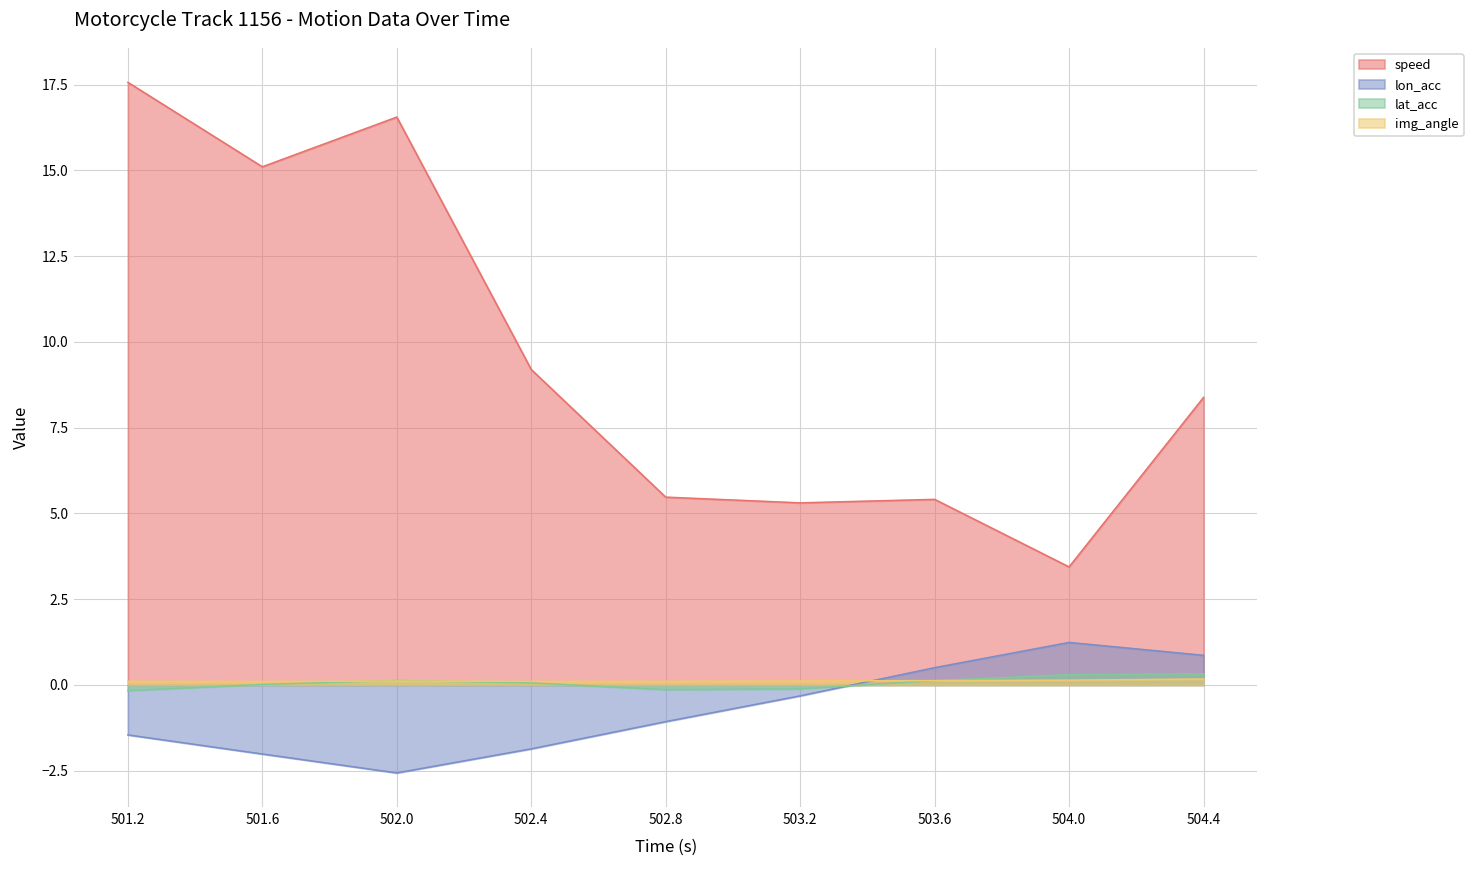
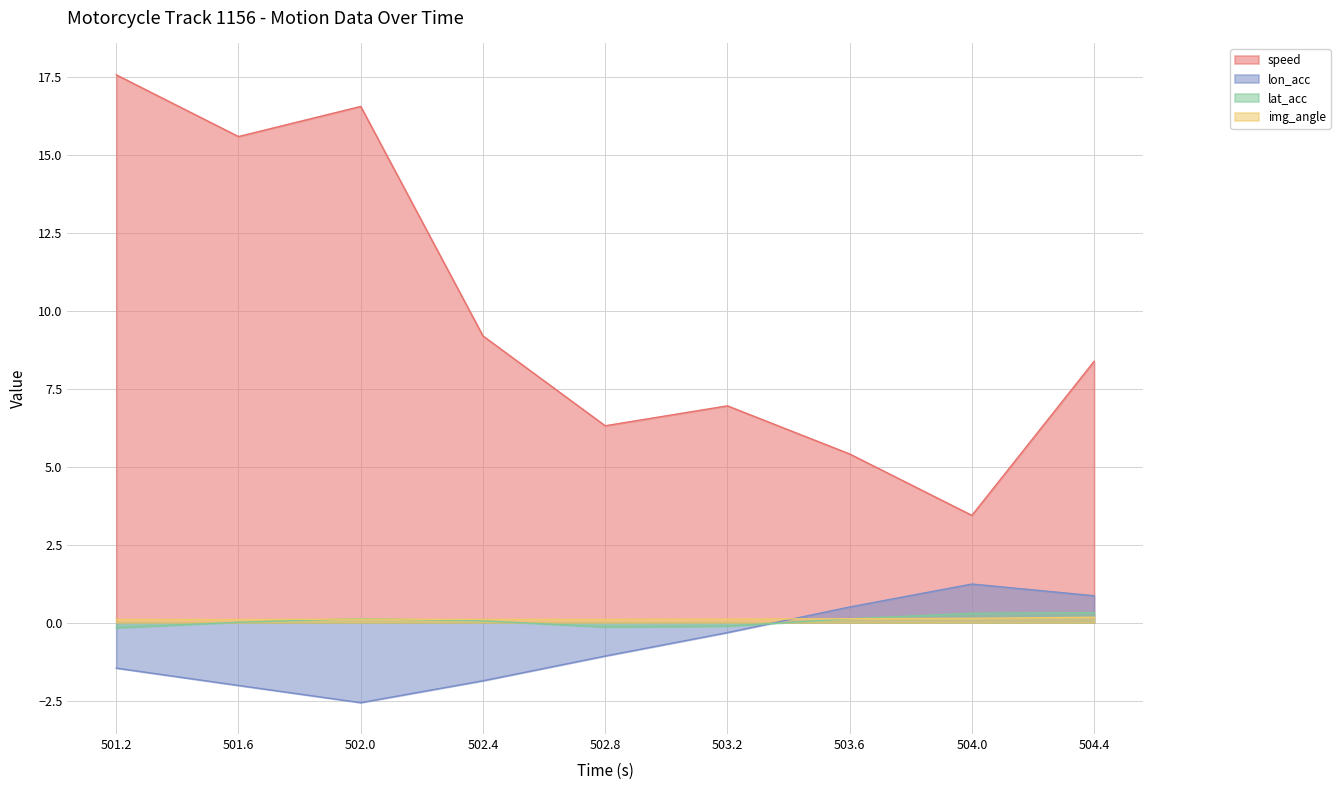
  {
    "speed": {
      "501.2": 17.6,
-     "501.6": 15.1,
+     "501.6": 15.6,
      "502.0": 16.6,
      "502.4": 9.2,
-     "502.8": 5.5,
-     "503.2": 5.3,
+     "502.8": 6.3,
+     "503.2": 7.0,
      "503.6": 5.4,
      "504.0": 3.4,
      "504.4": 8.4
    },
    "img_angle": {
      "501.2": 0.1,
      "501.6": 0.1,
      "502.8": 0.1,
      "503.2": 0.1,
      "504.0": 0.1,
      "504.4": 0.2
    }
  }
